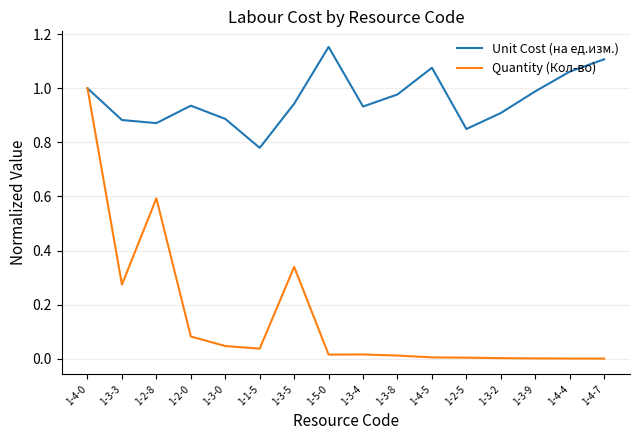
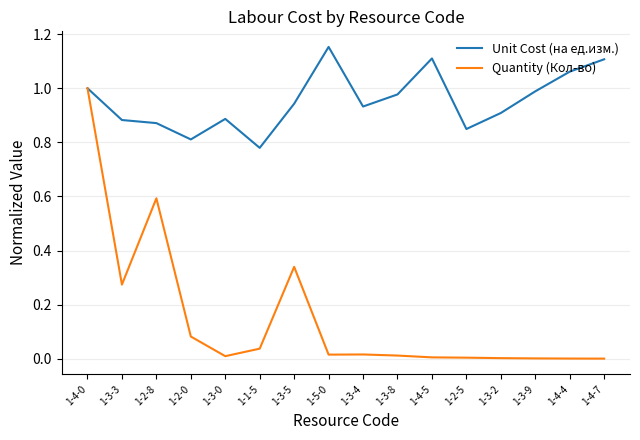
  {
    "Unit Cost (на ед.изм.)": {
      "1-3-3": 0.88,
      "1-2-8": 0.87,
-     "1-2-0": 0.94,
+     "1-2-0": 0.81,
      "1-3-0": 0.89,
      "1-1-5": 0.78,
      "1-3-5": 0.94,
      "1-5-0": 1.15,
      "1-3-4": 0.93,
      "1-3-8": 0.98,
-     "1-4-5": 1.08,
+     "1-4-5": 1.11,
      "1-2-5": 0.85,
      "1-3-2": 0.91,
      "1-3-9": 0.99,
      "1-4-4": 1.06,
      "1-4-7": 1.11
    },
    "Quantity (Кол-во)": {
      "1-3-3": 0.27,
      "1-2-8": 0.59,
      "1-2-0": 0.08,
-     "1-3-0": 0.05,
+     "1-3-0": 0.01,
      "1-1-5": 0.04,
      "1-3-5": 0.34,
      "1-5-0": 0.02,
      "1-3-4": 0.02,
      "1-3-8": 0.01,
      "1-4-5": 0.01,
      "1-2-5": 0.00,
      "1-3-2": 0.00,
      "1-3-9": 0.00,
      "1-4-4": 0.00,
      "1-4-7": 0.00
    }
  }
